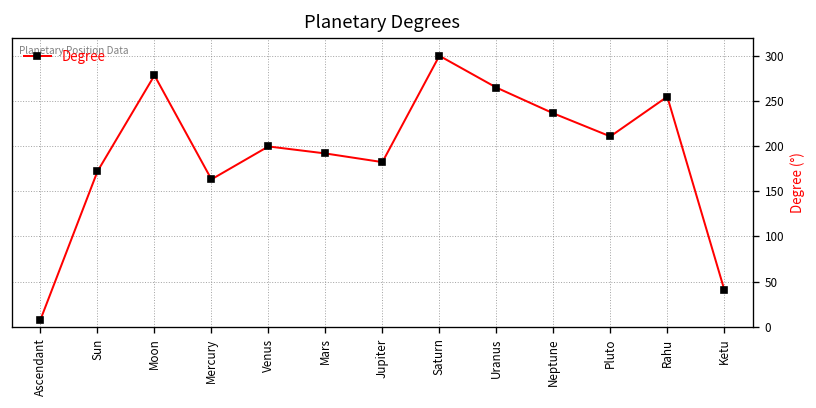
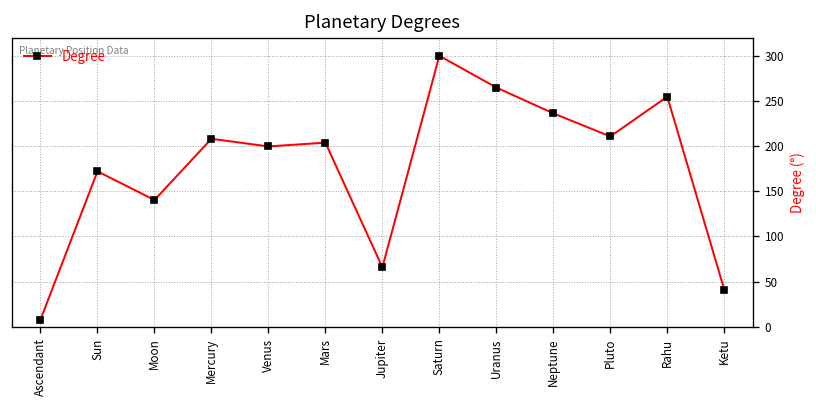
  {
    "Ascendant": 10,
    "Sun": 170,
-   "Moon": 280,
-   "Mercury": 160,
+   "Moon": 140,
+   "Mercury": 210,
    "Venus": 200,
-   "Mars": 190,
-   "Jupiter": 180,
+   "Mars": 200,
+   "Jupiter": 70,
    "Saturn": 300,
    "Uranus": 260,
    "Neptune": 240,
    "Pluto": 210,
    "Rahu": 250,
    "Ketu": 40
  }
